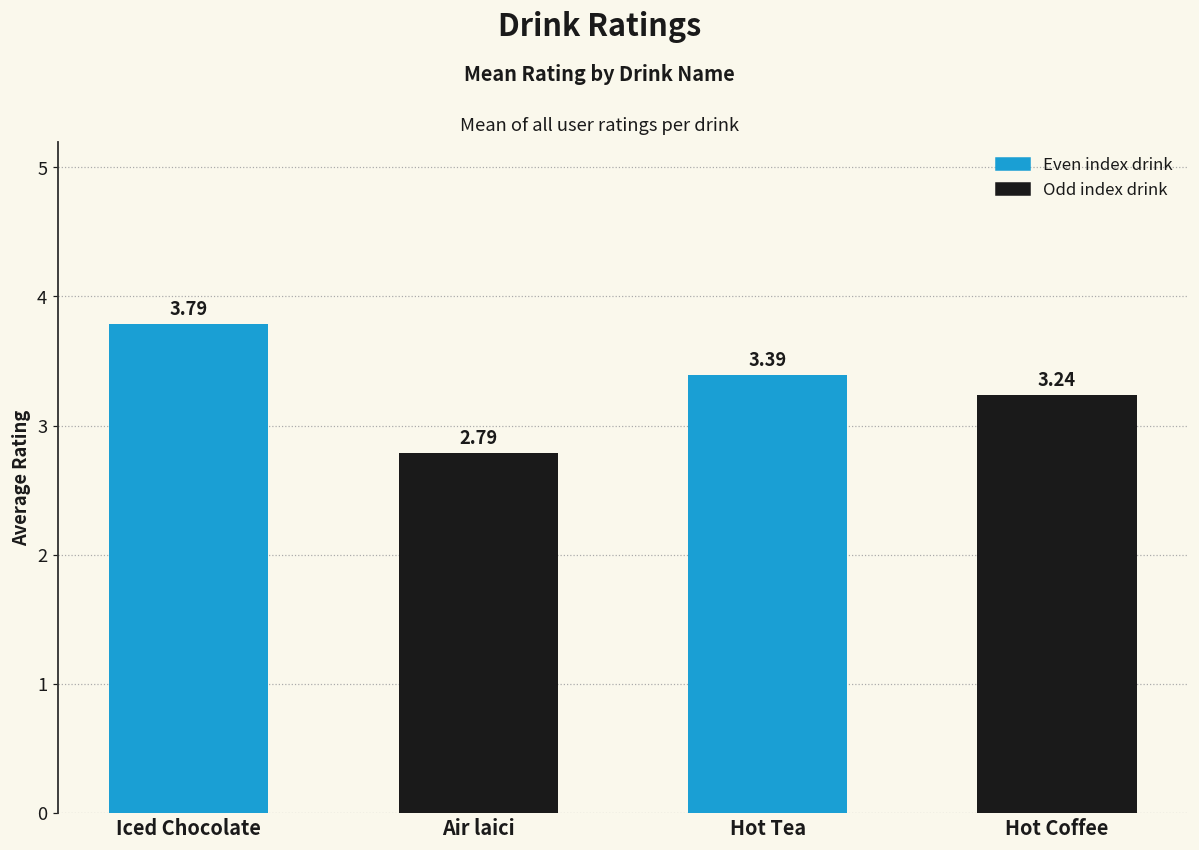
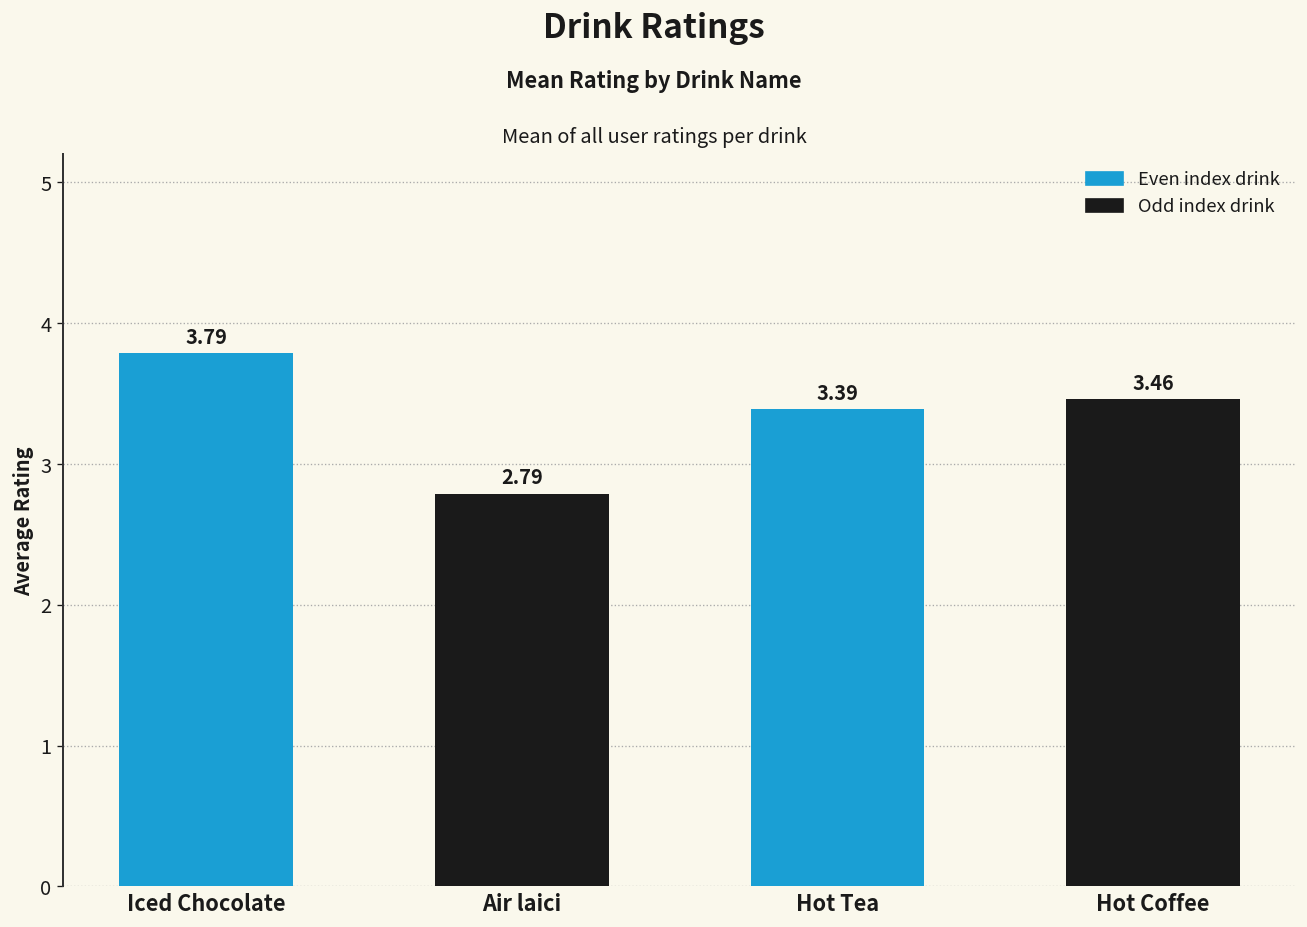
  {
    "Iced Chocolate": 3.79,
    "Air laici": 2.79,
    "Hot Tea": 3.39,
-   "Hot Coffee": 3.24
+   "Hot Coffee": 3.46
  }
